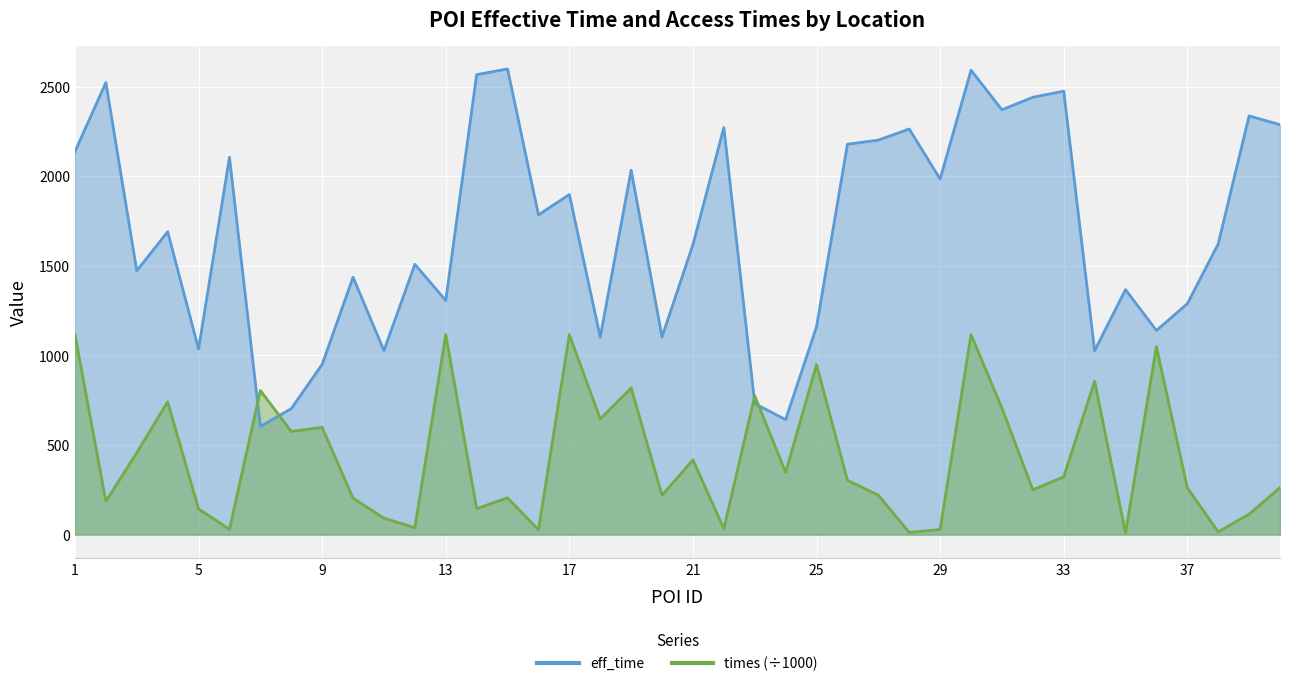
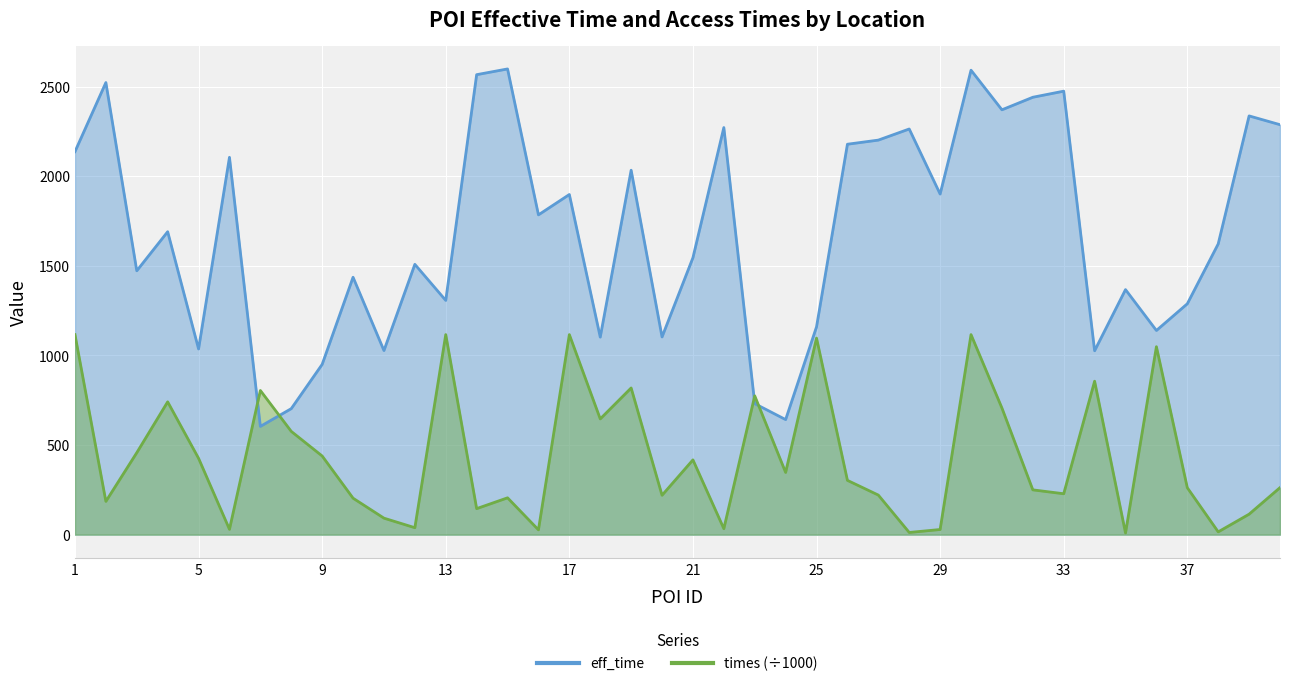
  {
    "eff_time": {
      "1": 2140,
      "5": 1040,
      "9": 950,
      "13": 1310,
      "17": 1900,
-     "21": 1620,
+     "21": 1550,
      "25": 1160,
-     "29": 1980,
+     "29": 1900,
      "33": 2470,
      "37": 1290
    },
    "times (÷1000)": {
      "1": 1120,
-     "5": 140,
-     "9": 600,
+     "5": 430,
+     "9": 440,
      "13": 1120,
      "17": 1120,
      "21": 420,
-     "25": 950,
+     "25": 1100,
      "29": 30,
-     "33": 320,
+     "33": 230,
      "37": 260
    }
  }
